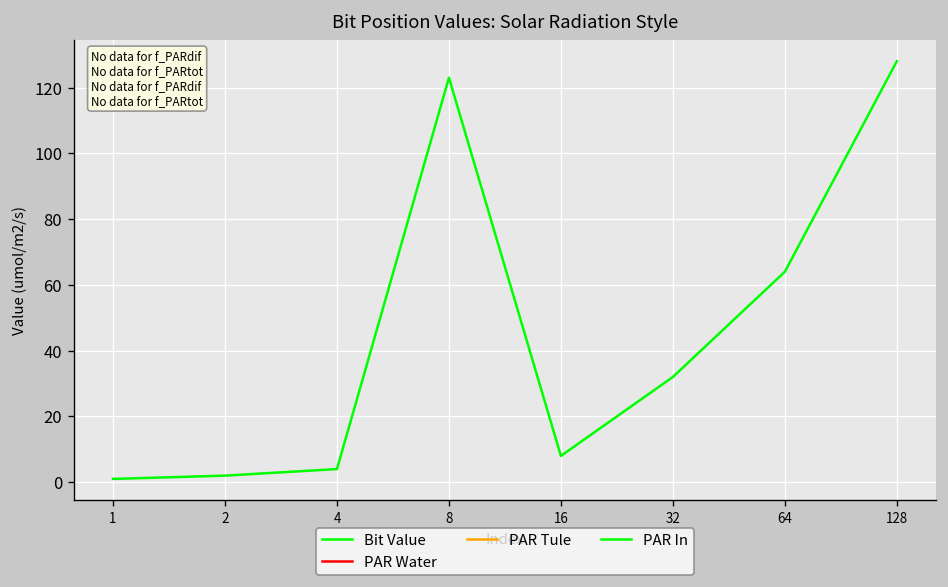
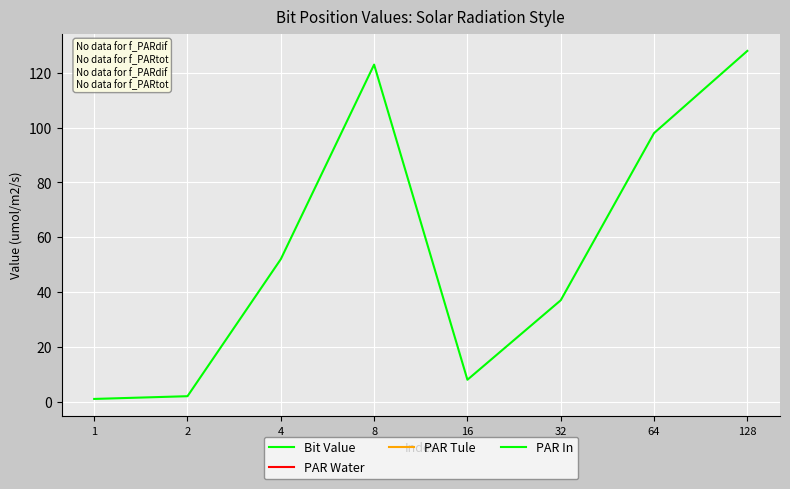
  {
    "1": 1,
    "2": 2,
-   "4": 4,
+   "4": 52,
    "8": 123,
    "16": 8,
-   "32": 32,
-   "64": 64,
+   "32": 37,
+   "64": 98,
    "128": 128
  }
